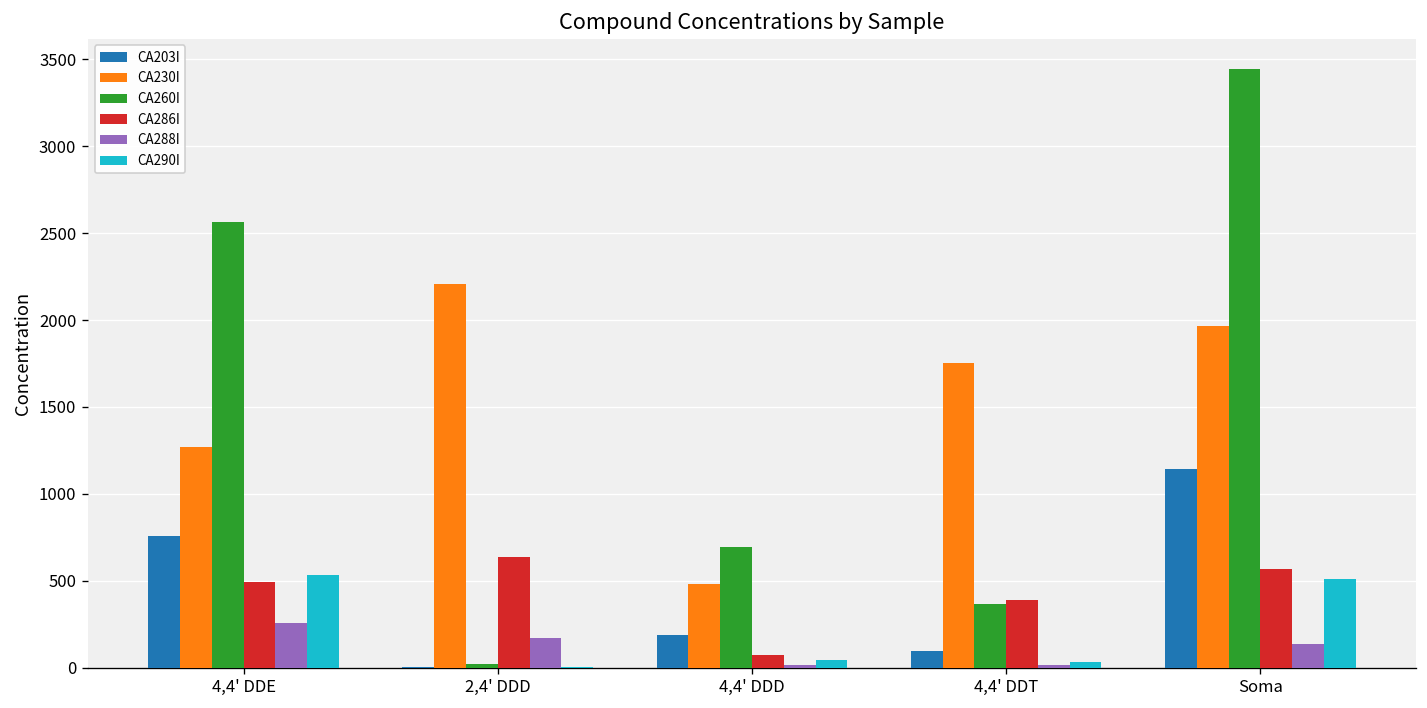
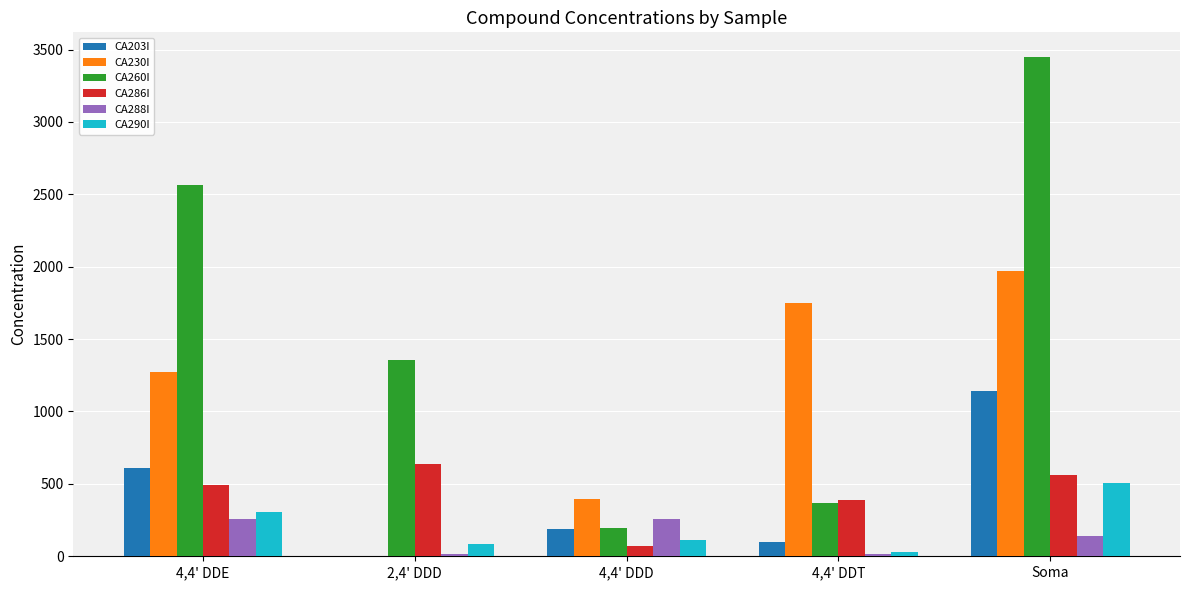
  {
    "CA203I": {
-     "4,4' DDE": 760,
+     "4,4' DDE": 610,
      "4,4' DDD": 190,
      "4,4' DDT": 100,
      "Soma": 1140
    },
    "CA230I": {
      "4,4' DDE": 1270,
-     "2,4' DDD": 2210,
-     "4,4' DDD": 480,
+     "2,4' DDD": 0,
+     "4,4' DDD": 400,
      "4,4' DDT": 1750,
      "Soma": 1970
    },
    "CA260I": {
      "4,4' DDE": 2570,
-     "2,4' DDD": 20,
-     "4,4' DDD": 690,
+     "2,4' DDD": 1360,
+     "4,4' DDD": 190,
      "4,4' DDT": 370,
      "Soma": 3450
    },
    "CA286I": {
      "4,4' DDE": 490,
      "2,4' DDD": 630,
      "4,4' DDD": 70,
      "4,4' DDT": 390,
      "Soma": 560
    },
    "CA288I": {
      "4,4' DDE": 260,
-     "2,4' DDD": 170,
-     "4,4' DDD": 10,
+     "2,4' DDD": 10,
+     "4,4' DDD": 260,
      "Soma": 140
    },
    "CA290I": {
-     "4,4' DDE": 530,
-     "2,4' DDD": 0,
-     "4,4' DDD": 40,
+     "4,4' DDE": 310,
+     "2,4' DDD": 90,
+     "4,4' DDD": 110,
      "4,4' DDT": 30,
      "Soma": 510
    }
  }
